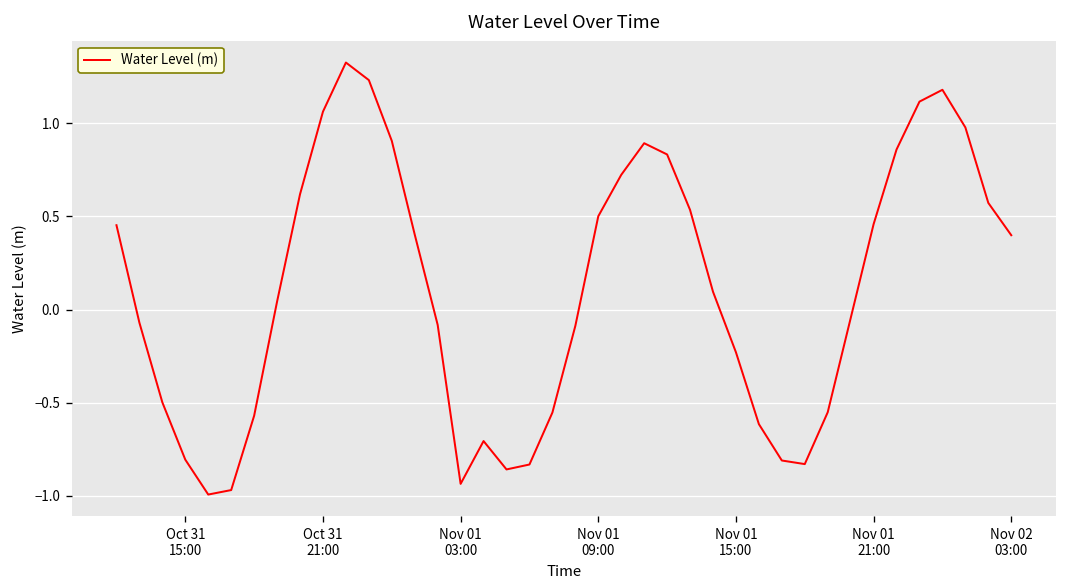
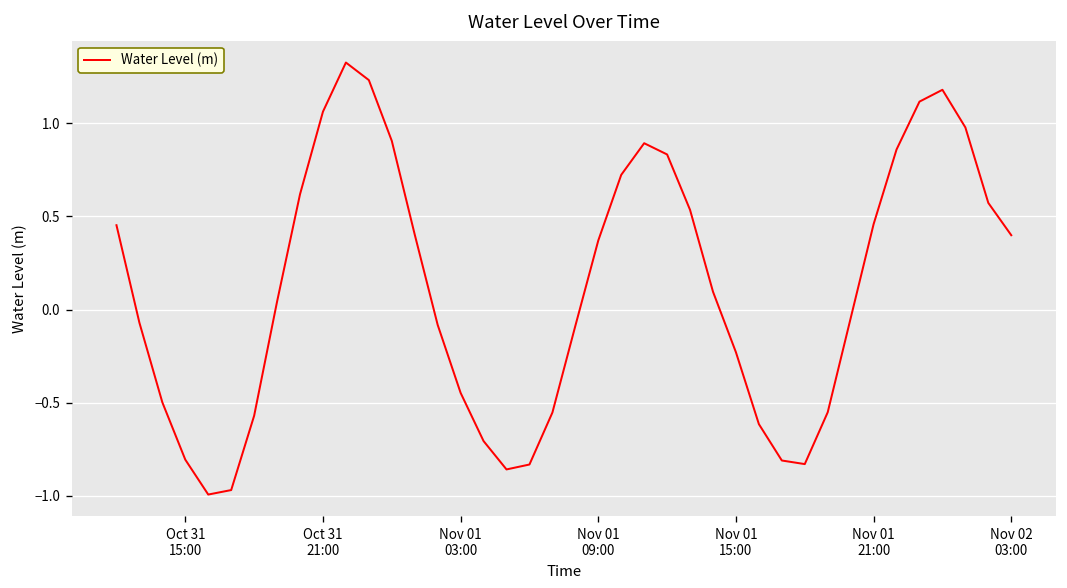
  {
    "Oct 31 15:00": -0.81,
    "Oct 31 21:00": 1.06,
-   "Nov 01 03:00": -0.94,
-   "Nov 01 09:00": 0.50,
+   "Nov 01 03:00": -0.45,
+   "Nov 01 09:00": 0.37,
    "Nov 01 15:00": -0.23,
    "Nov 01 21:00": 0.46,
    "Nov 02 03:00": 0.40
  }
